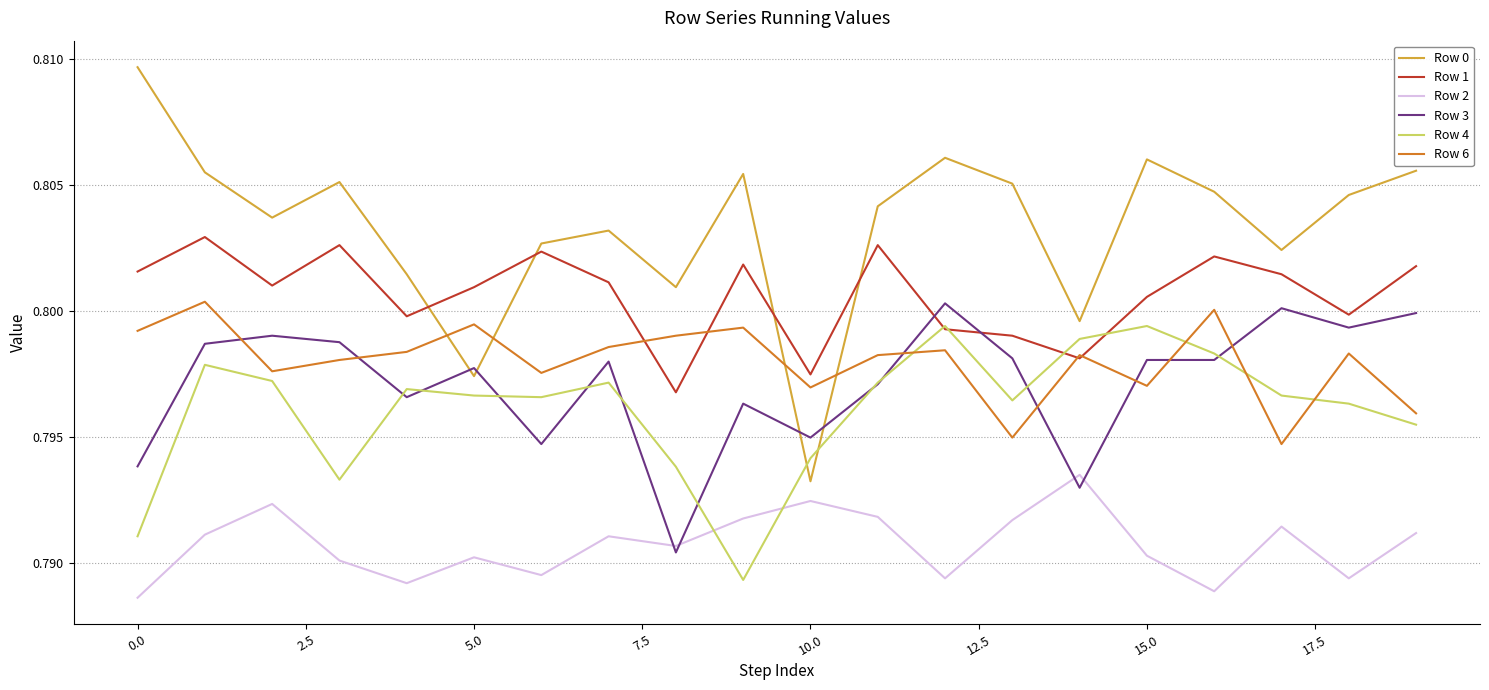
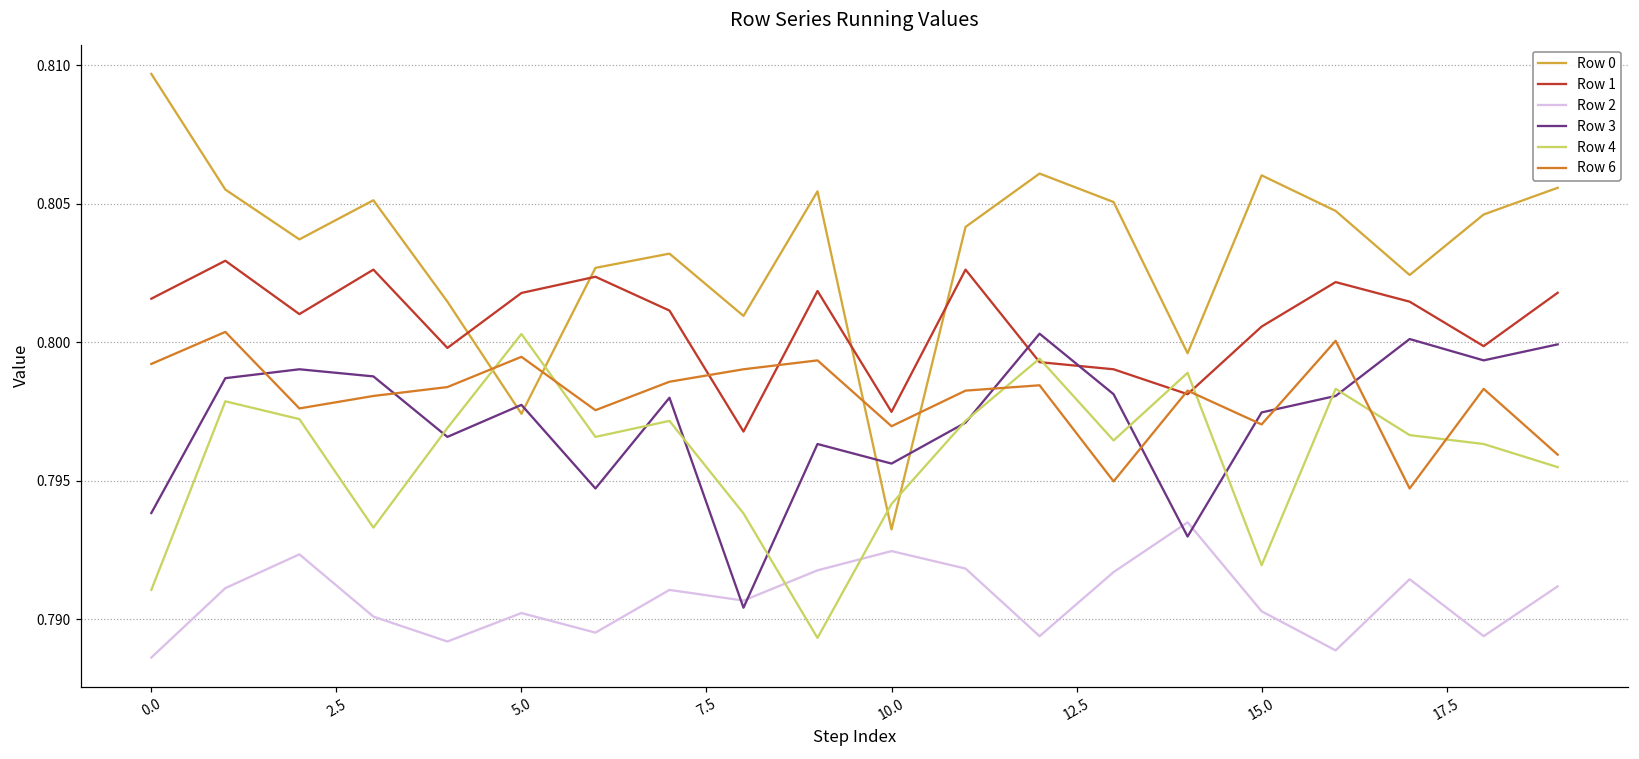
  {
    "Row 1": {
      "0.0": 0.8016,
-     "5.0": 0.8009,
+     "5.0": 0.8018,
      "10.0": 0.7975,
      "15.0": 0.8006
    },
    "Row 2": {
      "0.0": 0.7886,
      "5.0": 0.7902,
      "10.0": 0.7925,
      "15.0": 0.7903
    },
    "Row 3": {
      "0.0": 0.7938,
      "5.0": 0.7977,
-     "10.0": 0.7950,
-     "15.0": 0.7981
+     "10.0": 0.7956,
+     "15.0": 0.7975
    },
    "Row 4": {
      "0.0": 0.7911,
-     "5.0": 0.7966,
+     "5.0": 0.8003,
      "10.0": 0.7942,
-     "15.0": 0.7994
+     "15.0": 0.7920
    }
  }
